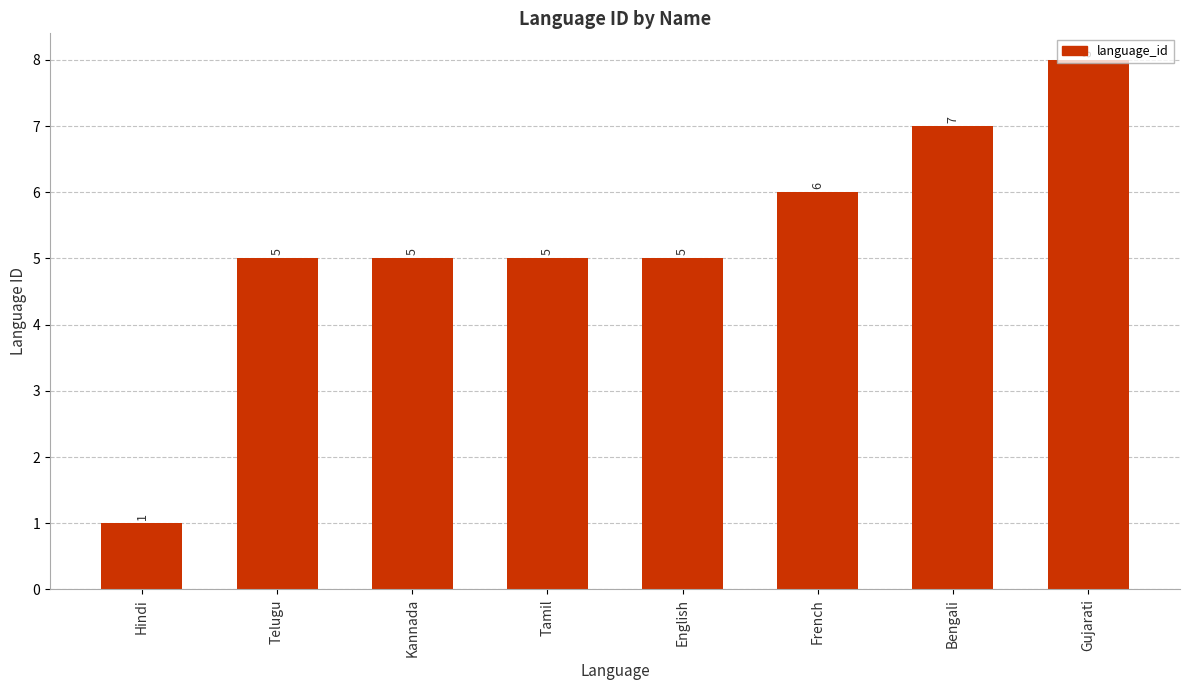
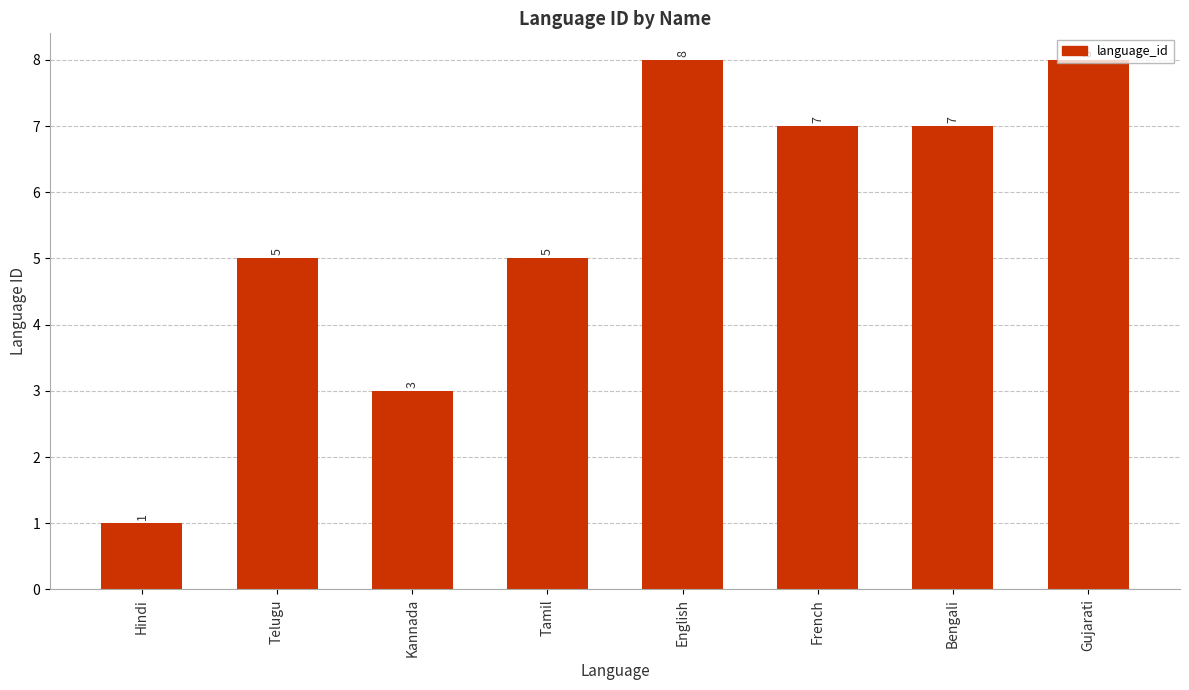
  {
    "Hindi": 1,
    "Telugu": 5,
-   "Kannada": 5,
+   "Kannada": 3,
    "Tamil": 5,
-   "English": 5,
-   "French": 6,
+   "English": 8,
+   "French": 7,
    "Bengali": 7
  }
